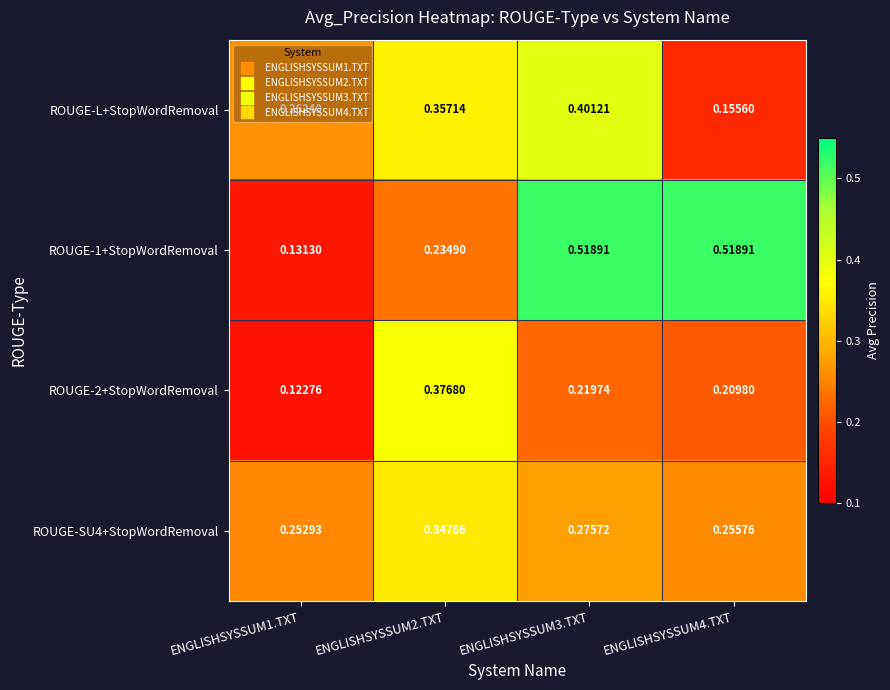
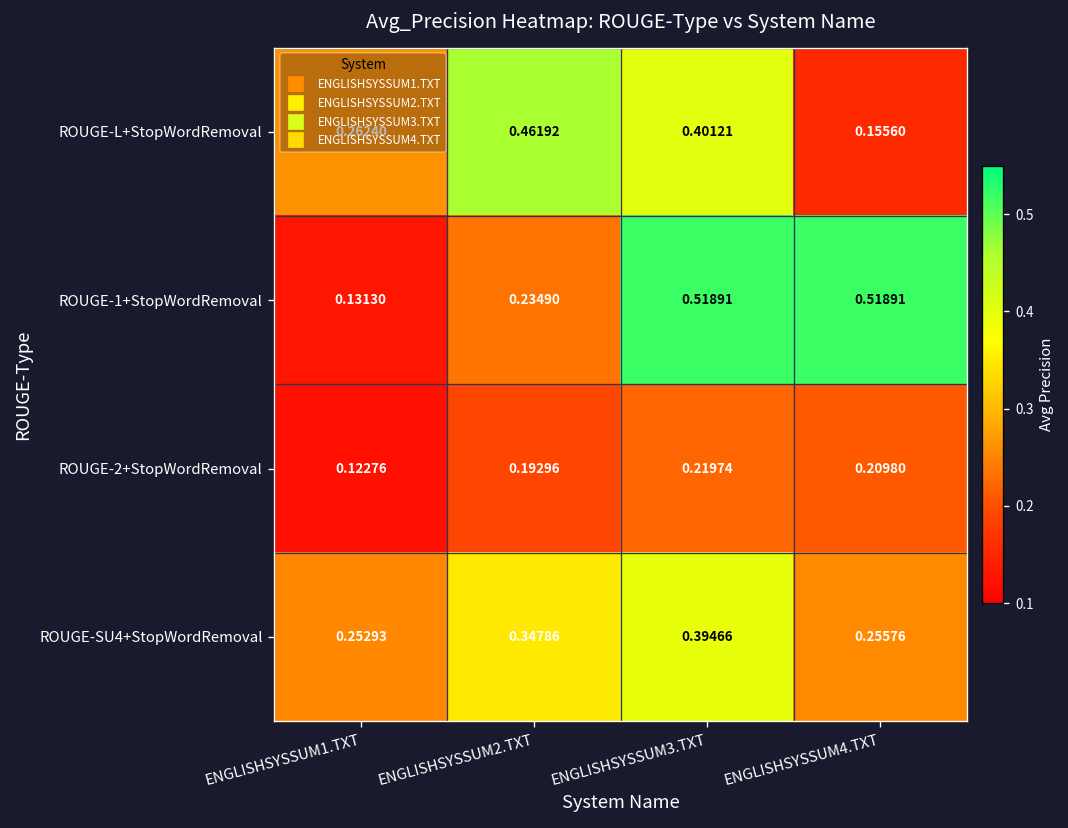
  {
    "ROUGE-L+StopWordRemoval": {
-     "ENGLISHSYSSUM2.TXT": 0.35714,
+     "ENGLISHSYSSUM2.TXT": 0.46192,
      "ENGLISHSYSSUM3.TXT": 0.40121,
      "ENGLISHSYSSUM4.TXT": 0.15560
    },
    "ROUGE-1+StopWordRemoval": {
      "ENGLISHSYSSUM1.TXT": 0.13130,
      "ENGLISHSYSSUM2.TXT": 0.23490,
      "ENGLISHSYSSUM3.TXT": 0.51891,
      "ENGLISHSYSSUM4.TXT": 0.51891
    },
    "ROUGE-2+StopWordRemoval": {
      "ENGLISHSYSSUM1.TXT": 0.12276,
-     "ENGLISHSYSSUM2.TXT": 0.37680,
+     "ENGLISHSYSSUM2.TXT": 0.19296,
      "ENGLISHSYSSUM3.TXT": 0.21974,
      "ENGLISHSYSSUM4.TXT": 0.20980
    },
    "ROUGE-SU4+StopWordRemoval": {
      "ENGLISHSYSSUM1.TXT": 0.25293,
      "ENGLISHSYSSUM2.TXT": 0.34786,
-     "ENGLISHSYSSUM3.TXT": 0.27572,
+     "ENGLISHSYSSUM3.TXT": 0.39466,
      "ENGLISHSYSSUM4.TXT": 0.25576
    }
  }
